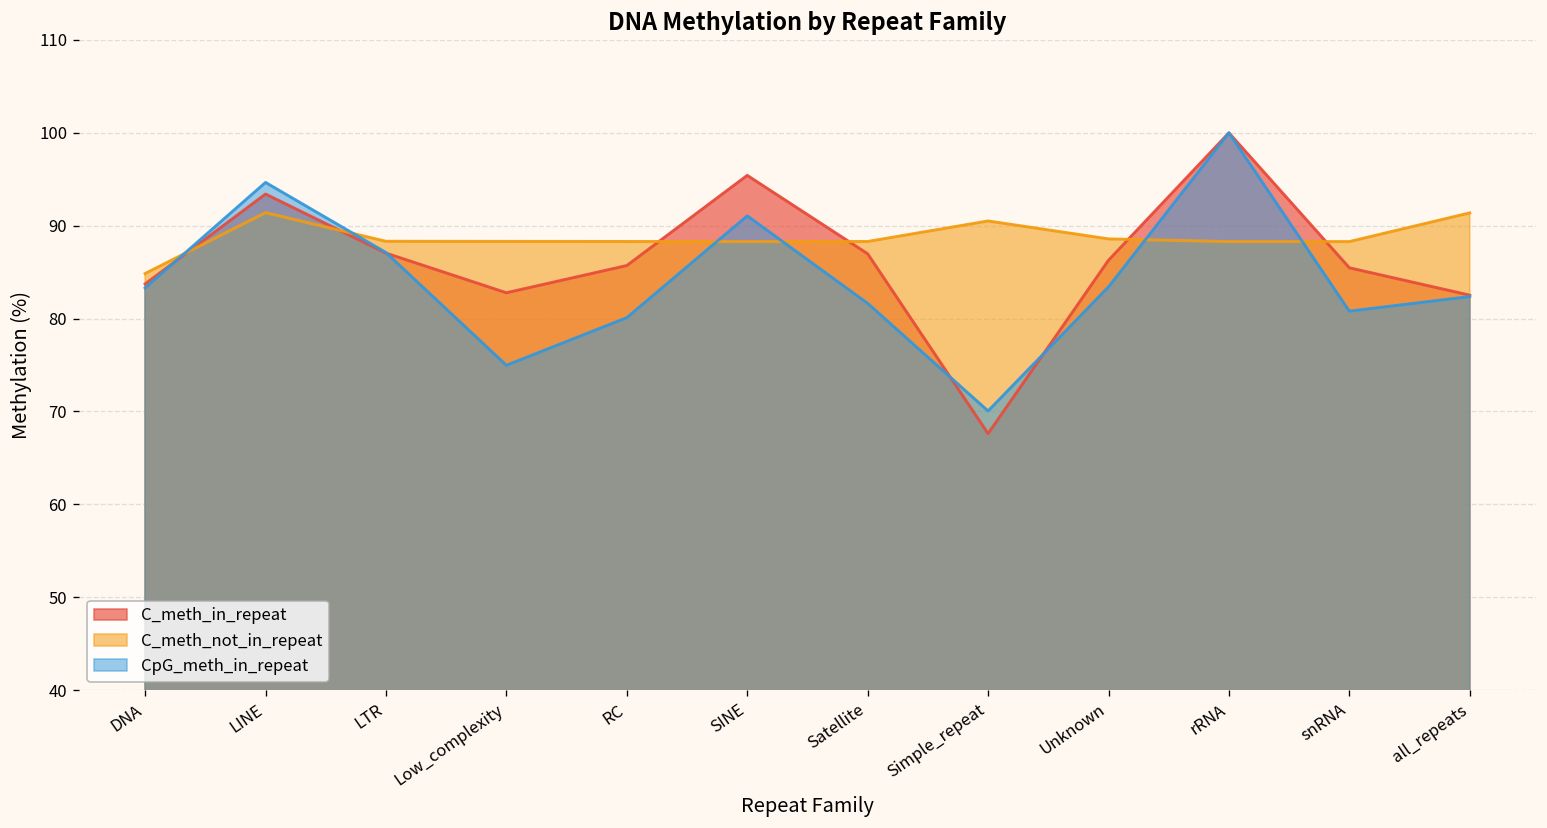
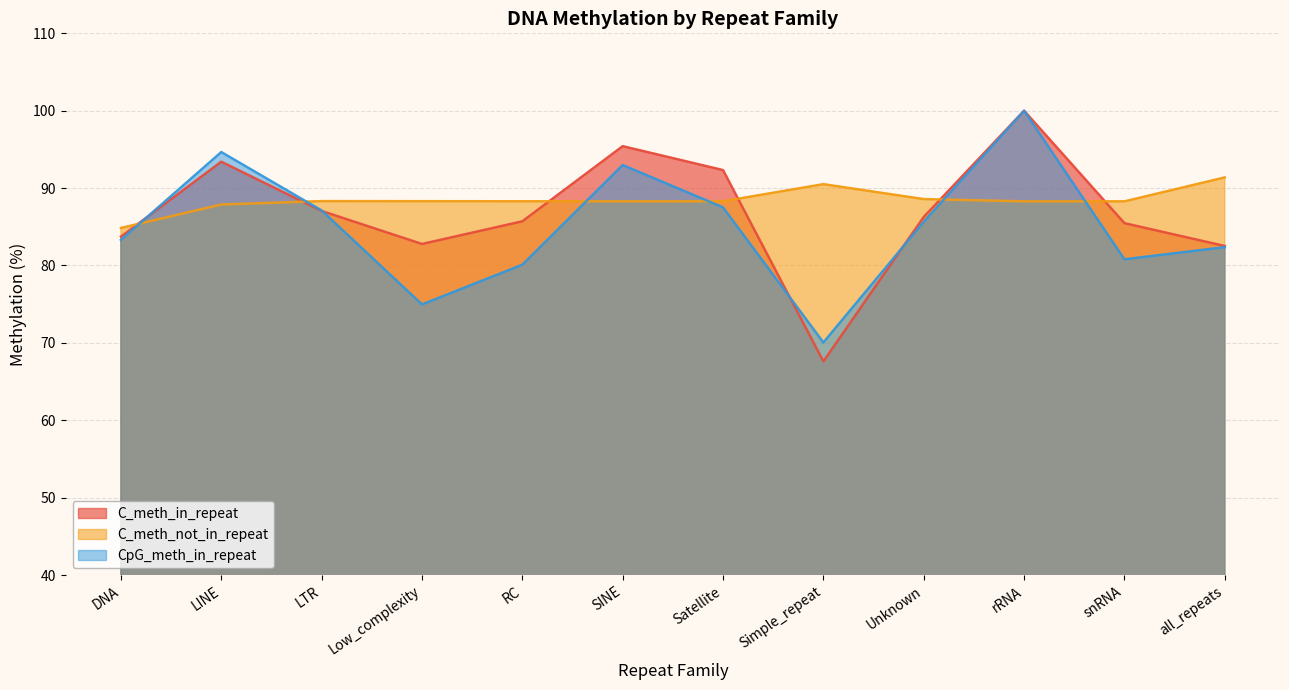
  {
    "C_meth_in_repeat": {
      "DNA": 84,
      "LINE": 93,
      "Low_complexity": 83,
      "RC": 86,
      "SINE": 95,
-     "Satellite": 87,
+     "Satellite": 92,
      "Simple_repeat": 68,
      "Unknown": 86,
      "snRNA": 85
    },
    "C_meth_not_in_repeat": {
      "DNA": 85,
-     "LINE": 91,
+     "LINE": 88,
      "LTR": 88,
      "Low_complexity": 88,
      "RC": 88,
      "SINE": 88,
      "Satellite": 88,
      "Simple_repeat": 91,
      "Unknown": 89,
      "rRNA": 88,
      "snRNA": 88,
      "all_repeats": 91
    },
    "CpG_meth_in_repeat": {
      "DNA": 83,
      "LINE": 95,
      "Low_complexity": 75,
      "RC": 80,
-     "SINE": 91,
-     "Satellite": 82,
+     "SINE": 93,
+     "Satellite": 88,
      "Simple_repeat": 70,
-     "Unknown": 83,
+     "Unknown": 86,
      "snRNA": 81
    }
  }
